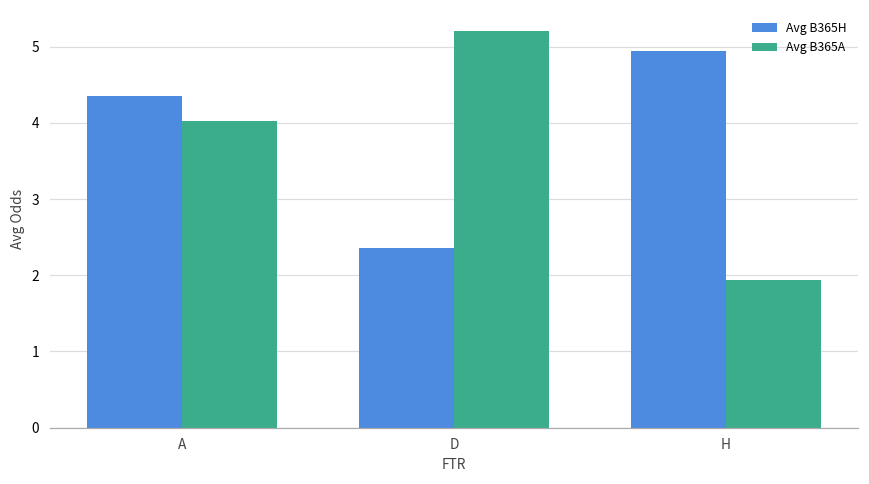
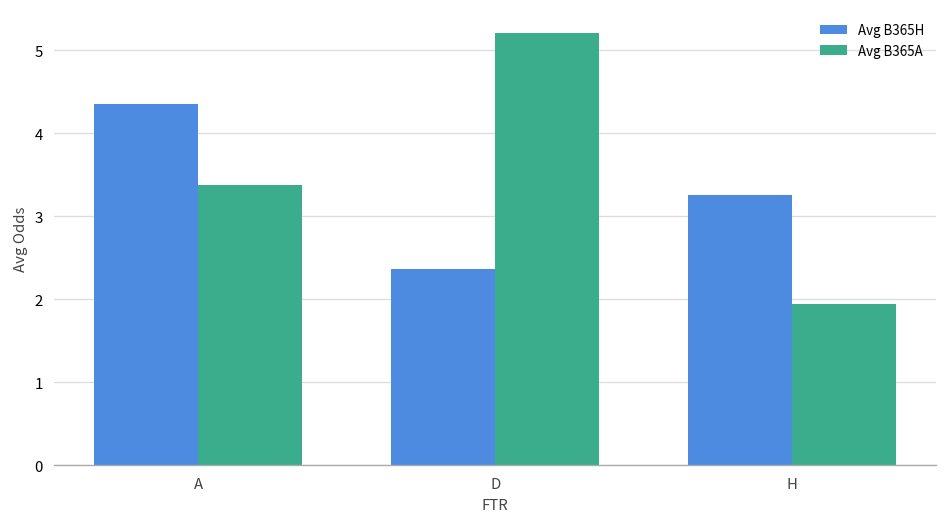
  {
    "Avg B365H": {
      "A": 4.4,
      "D": 2.4,
-     "H": 4.9
+     "H": 3.3
    },
    "Avg B365A": {
-     "A": 4.0,
+     "A": 3.4,
      "D": 5.2,
      "H": 1.9
    }
  }
